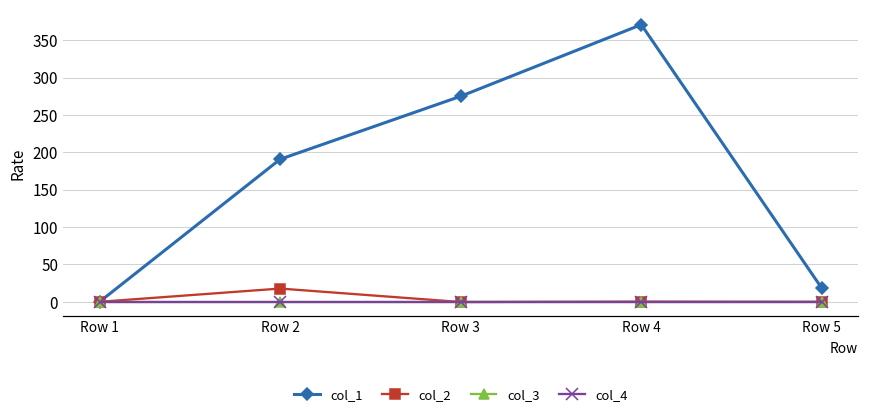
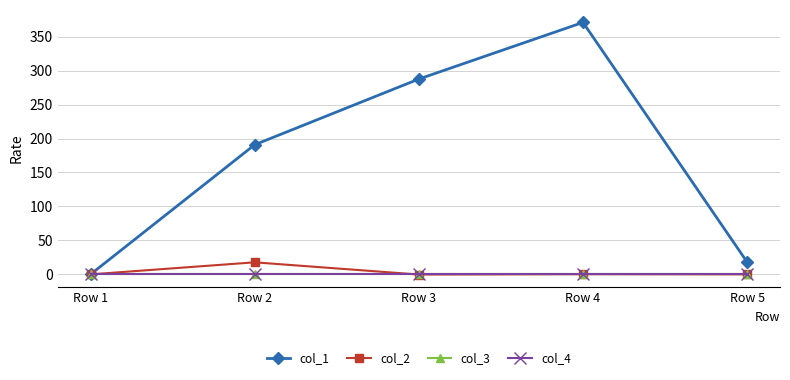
  {
    "col_1": {
      "Row 2": 190,
-     "Row 3": 280,
+     "Row 3": 290,
      "Row 4": 370,
      "Row 5": 20
    },
    "col_2": {
      "Row 2": 20
    },
    "col_4": {
      "Row 2": 0
    }
  }
